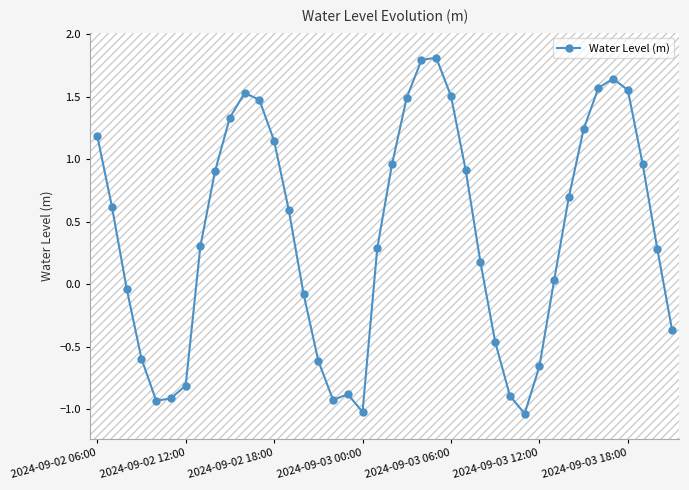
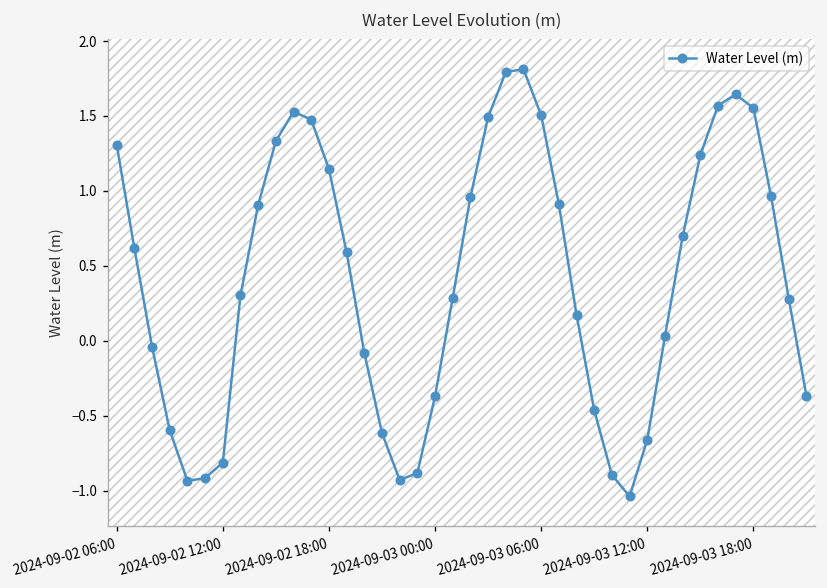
  {
-   "2024-09-02 06:00": 1.19,
+   "2024-09-02 06:00": 1.31,
    "2024-09-02 12:00": -0.81,
    "2024-09-02 18:00": 1.15,
-   "2024-09-03 00:00": -1.02,
+   "2024-09-03 00:00": -0.37,
    "2024-09-03 06:00": 1.51,
    "2024-09-03 12:00": -0.66,
    "2024-09-03 18:00": 1.55
  }
